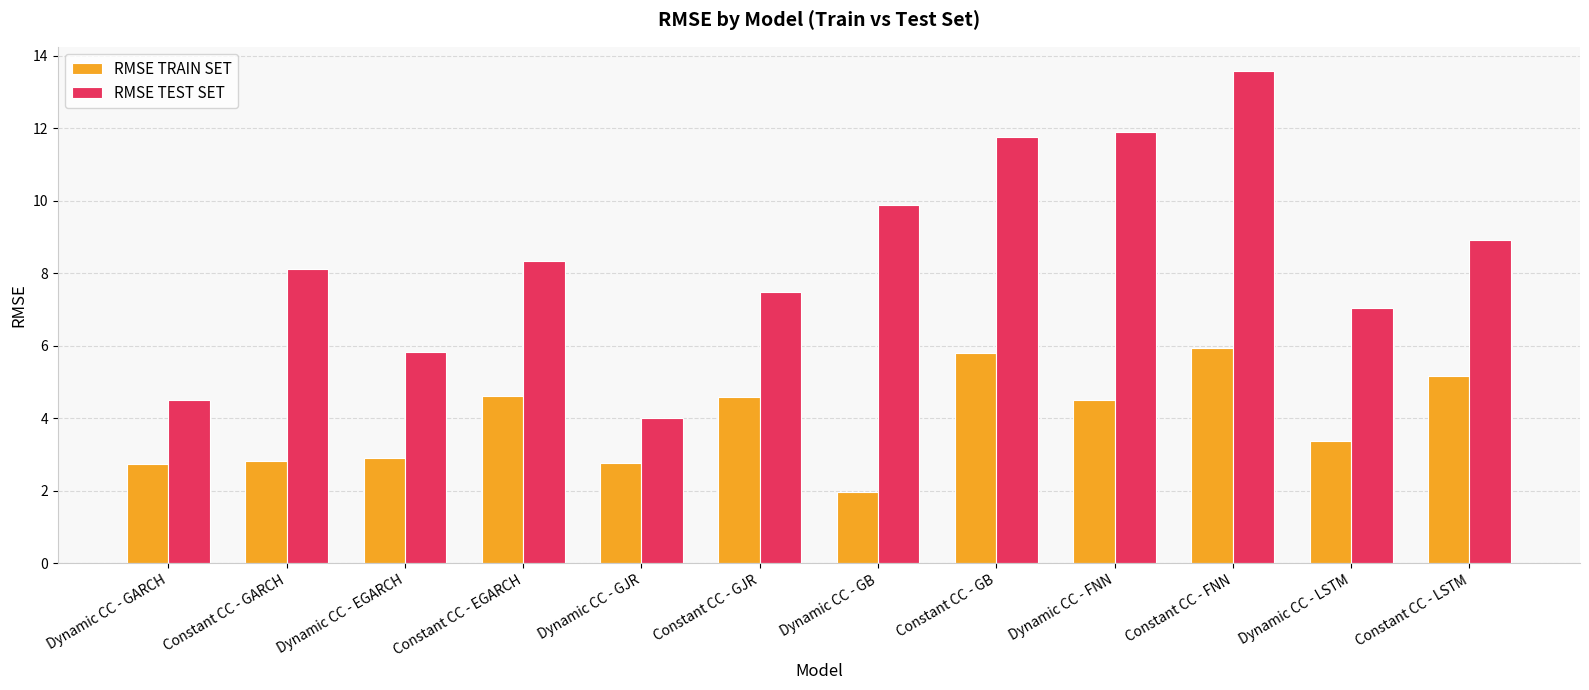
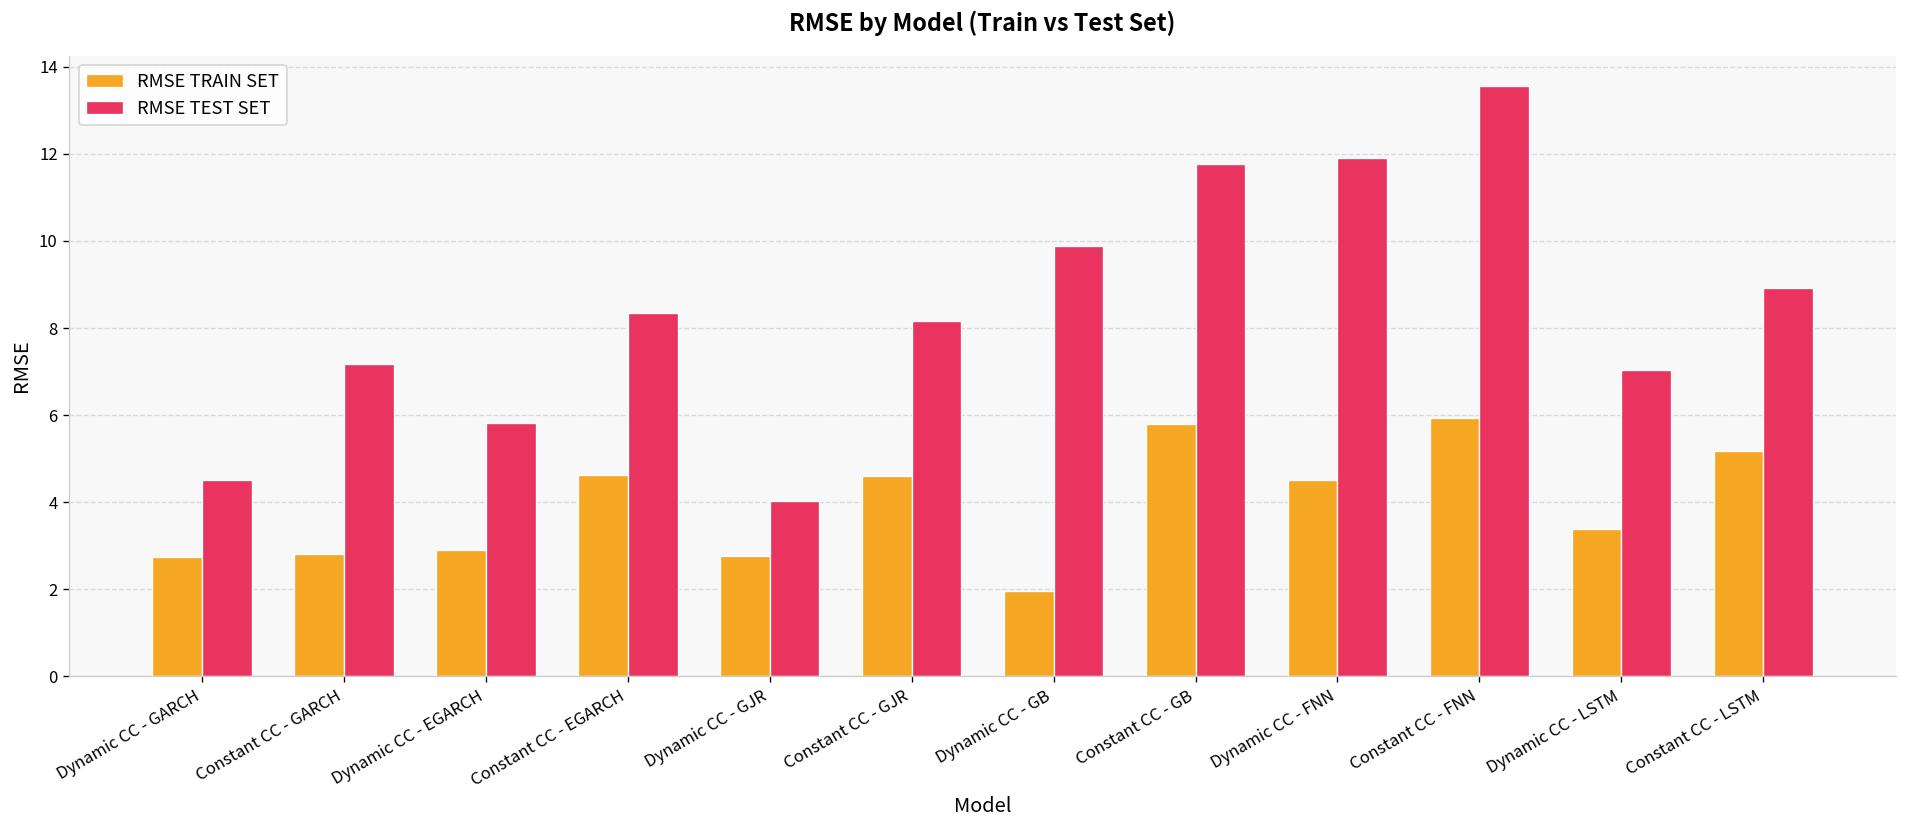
  {
    "RMSE TRAIN SET": {
      "Dynamic CC - GARCH": 2.7,
      "Constant CC - GARCH": 2.8,
      "Dynamic CC - EGARCH": 2.9,
      "Constant CC - EGARCH": 4.6,
      "Dynamic CC - GJR": 2.8,
      "Constant CC - GJR": 4.6,
      "Dynamic CC - GB": 2.0,
      "Constant CC - GB": 5.8,
      "Dynamic CC - FNN": 4.5,
      "Constant CC - FNN": 5.9,
      "Dynamic CC - LSTM": 3.4,
      "Constant CC - LSTM": 5.2
    },
    "RMSE TEST SET": {
      "Dynamic CC - GARCH": 4.5,
-     "Constant CC - GARCH": 8.1,
+     "Constant CC - GARCH": 7.2,
      "Dynamic CC - EGARCH": 5.8,
      "Constant CC - EGARCH": 8.3,
      "Dynamic CC - GJR": 4.0,
-     "Constant CC - GJR": 7.5,
+     "Constant CC - GJR": 8.1,
      "Dynamic CC - GB": 9.9,
      "Constant CC - GB": 11.8,
      "Dynamic CC - FNN": 11.9,
      "Constant CC - FNN": 13.6,
      "Dynamic CC - LSTM": 7.0,
      "Constant CC - LSTM": 8.9
    }
  }
